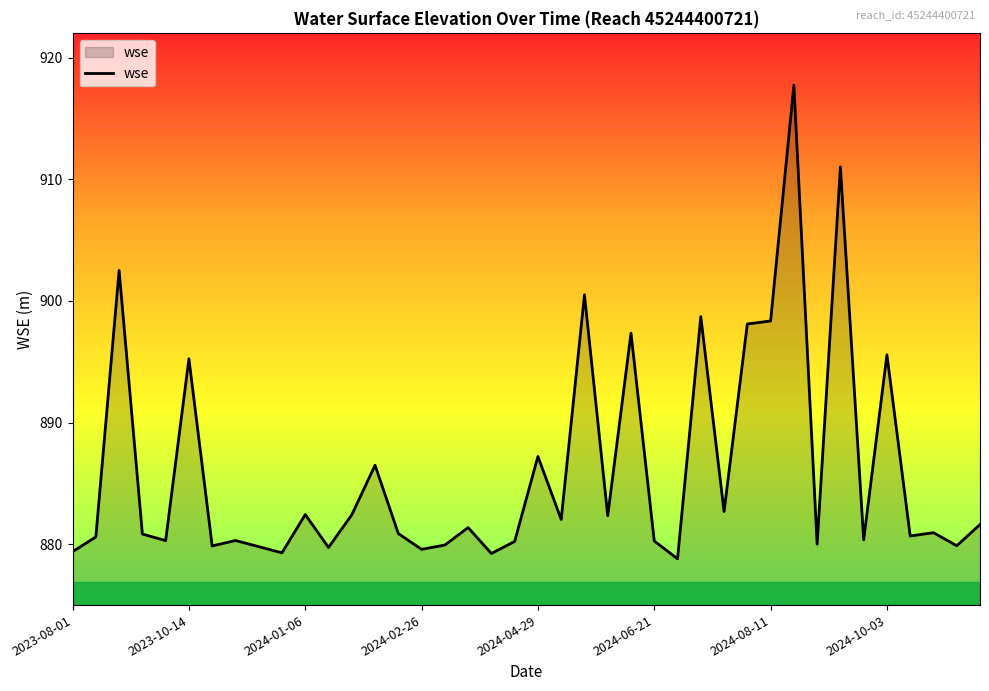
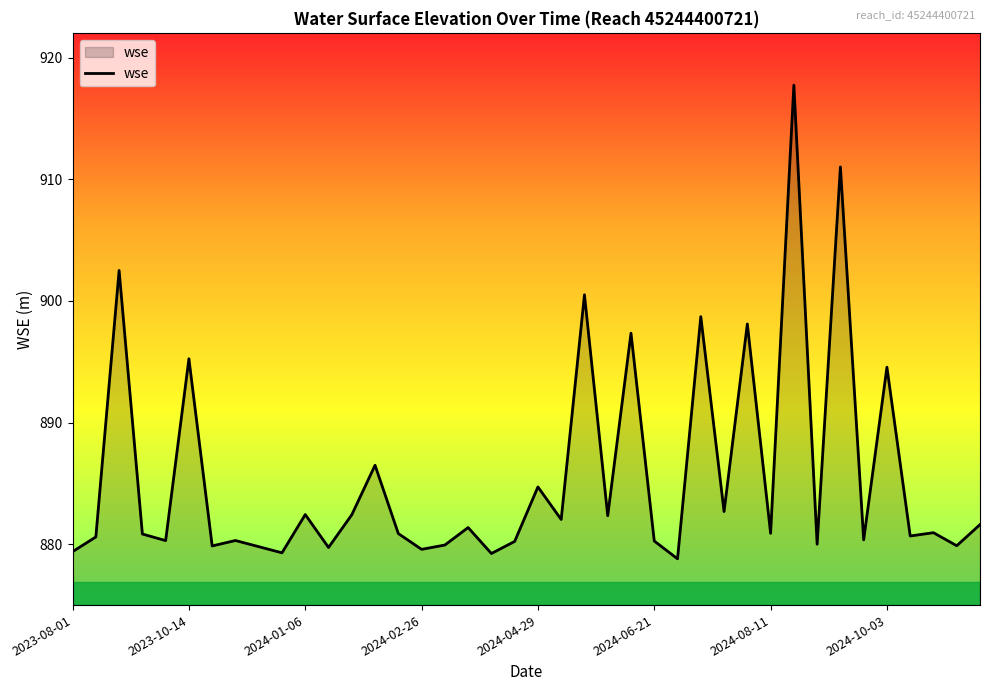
  {
    "2023-08-01": 879.4,
    "2023-10-14": 895.2,
    "2024-01-06": 882.4,
    "2024-02-26": 879.6,
-   "2024-04-29": 887.2,
+   "2024-04-29": 884.7,
    "2024-06-21": 880.3,
-   "2024-08-11": 898.4,
-   "2024-10-03": 895.6
+   "2024-08-11": 880.9,
+   "2024-10-03": 894.6
  }
